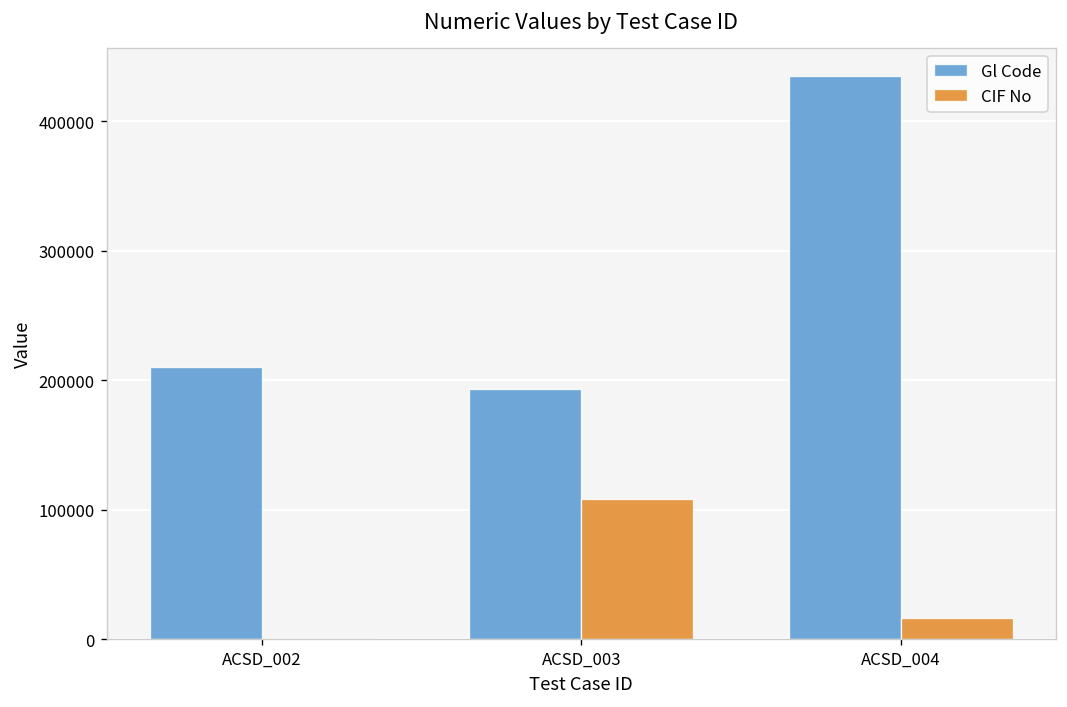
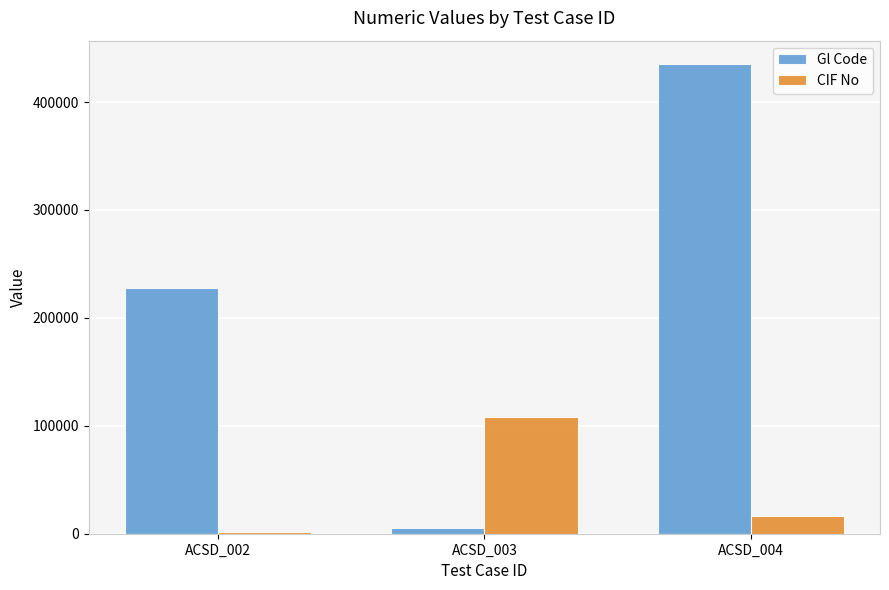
  {
    "Gl Code": {
-     "ACSD_002": 210000,
-     "ACSD_003": 193000,
+     "ACSD_002": 228000,
+     "ACSD_003": 5000,
      "ACSD_004": 435000
    },
    "CIF No": {
      "ACSD_003": 108000,
      "ACSD_004": 17000
    }
  }
